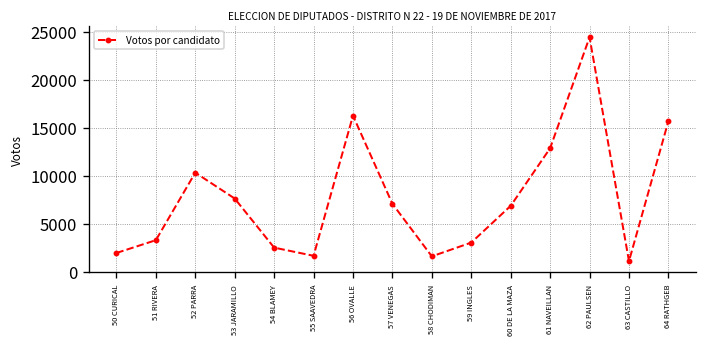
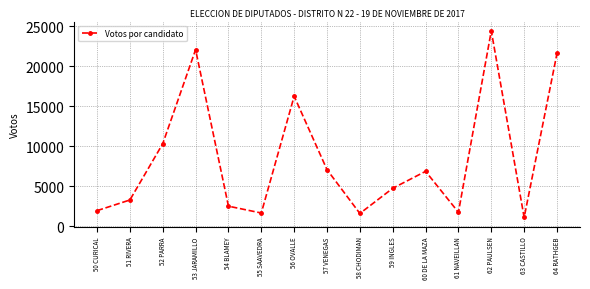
  {
    "50 CURICAL": 2000,
    "51 RIVERA": 3000,
    "52 PARRA": 10000,
-   "53 JARAMILLO": 8000,
+   "53 JARAMILLO": 22000,
    "54 BLAMEY": 3000,
    "55 SAAVEDRA": 2000,
    "56 OVALLE": 16000,
    "57 VENEGAS": 7000,
    "58 CHODIMAN": 2000,
-   "59 INGLES": 3000,
+   "59 INGLES": 5000,
    "60 DE LA MAZA": 7000,
-   "61 NAVEILLAN": 13000,
+   "61 NAVEILLAN": 2000,
    "62 PAULSEN": 24000,
    "63 CASTILLO": 1000,
-   "64 RATHGEB": 16000
+   "64 RATHGEB": 22000
  }
